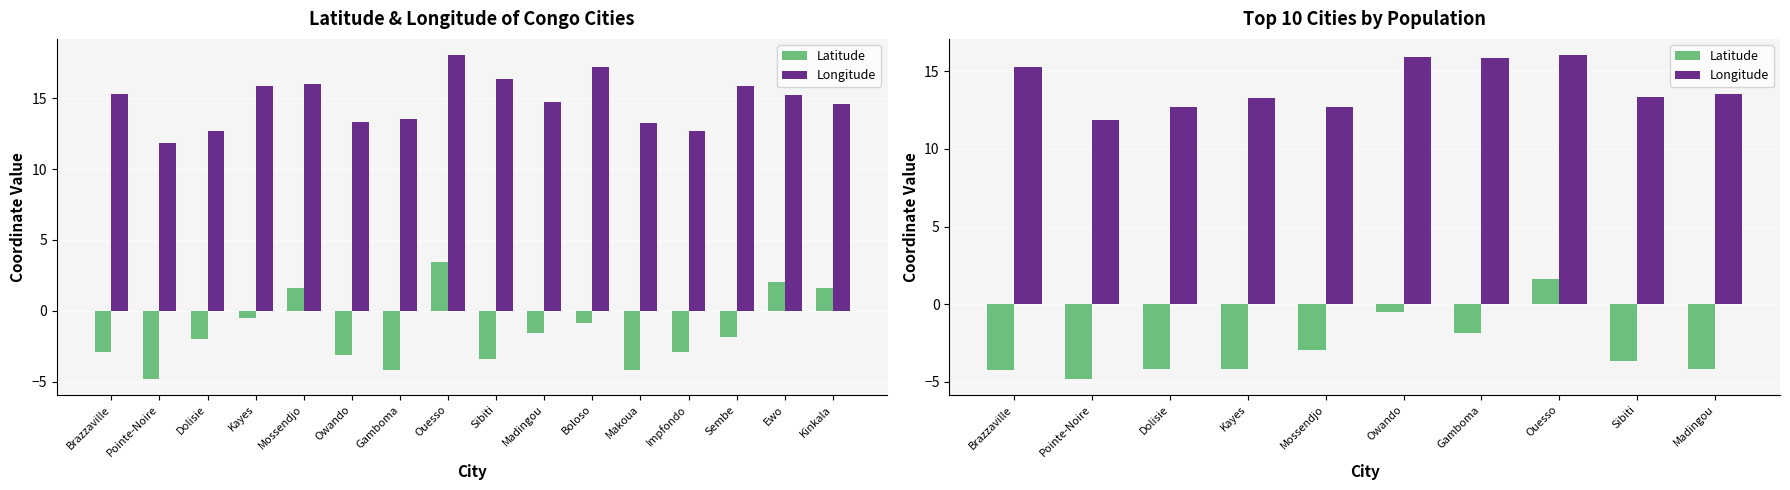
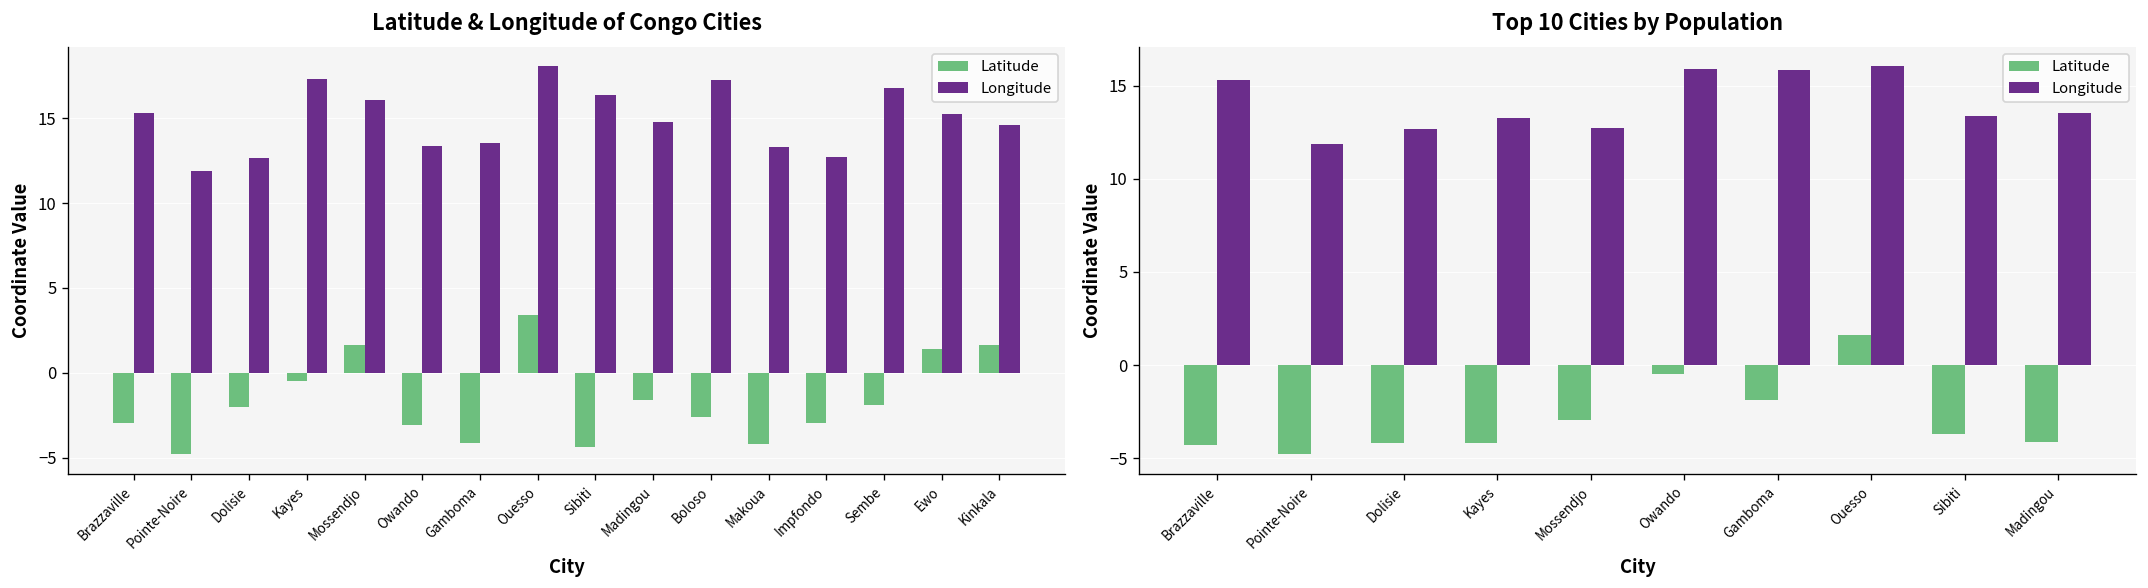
  {
    "Latitude & Longitude of Congo Cities": {
      "Latitude": {
        "Brazzaville": -2.9,
        "Pointe-Noire": -4.8,
        "Dolisie": -2.0,
        "Kayes": -0.5,
        "Mossendjo": 1.6,
        "Owando": -3.1,
        "Gamboma": -4.2,
        "Ouesso": 3.4,
-       "Sibiti": -3.4,
+       "Sibiti": -4.4,
        "Madingou": -1.6,
-       "Boloso": -0.9,
+       "Boloso": -2.6,
        "Makoua": -4.2,
        "Impfondo": -2.9,
        "Sembe": -1.9,
-       "Ewo": 2.0,
+       "Ewo": 1.4,
        "Kinkala": 1.6
      },
      "Longitude": {
        "Brazzaville": 15.3,
        "Pointe-Noire": 11.9,
        "Dolisie": 12.7,
-       "Kayes": 15.9,
+       "Kayes": 17.3,
        "Mossendjo": 16.1,
        "Owando": 13.4,
        "Gamboma": 13.6,
        "Ouesso": 18.1,
        "Sibiti": 16.4,
        "Madingou": 14.8,
        "Boloso": 17.3,
        "Makoua": 13.3,
        "Impfondo": 12.7,
-       "Sembe": 15.9,
+       "Sembe": 16.8,
        "Ewo": 15.2,
        "Kinkala": 14.6
      }
    },
    "Top 10 Cities by Population": {
      "Latitude": {
        "Brazzaville": -4.3,
        "Pointe-Noire": -4.8,
        "Dolisie": -4.2,
        "Kayes": -4.2,
        "Mossendjo": -2.9,
        "Owando": -0.5,
        "Gamboma": -1.9,
        "Ouesso": 1.6,
        "Sibiti": -3.7,
        "Madingou": -4.2
      },
      "Longitude": {
        "Brazzaville": 15.3,
        "Pointe-Noire": 11.9,
        "Dolisie": 12.7,
        "Kayes": 13.3,
        "Mossendjo": 12.7,
        "Owando": 15.9,
        "Gamboma": 15.9,
        "Ouesso": 16.1,
        "Sibiti": 13.4,
        "Madingou": 13.6
      }
    }
  }
